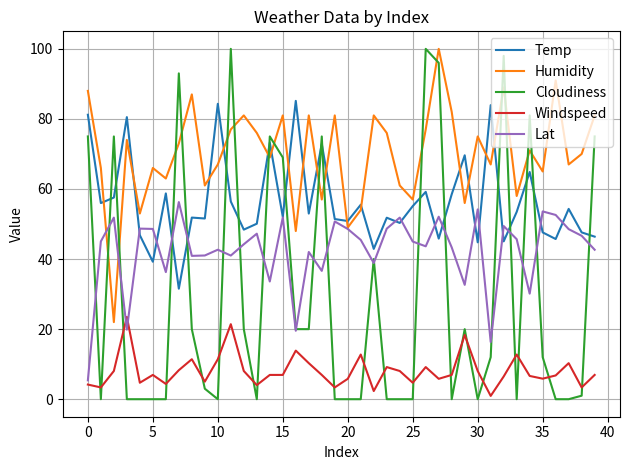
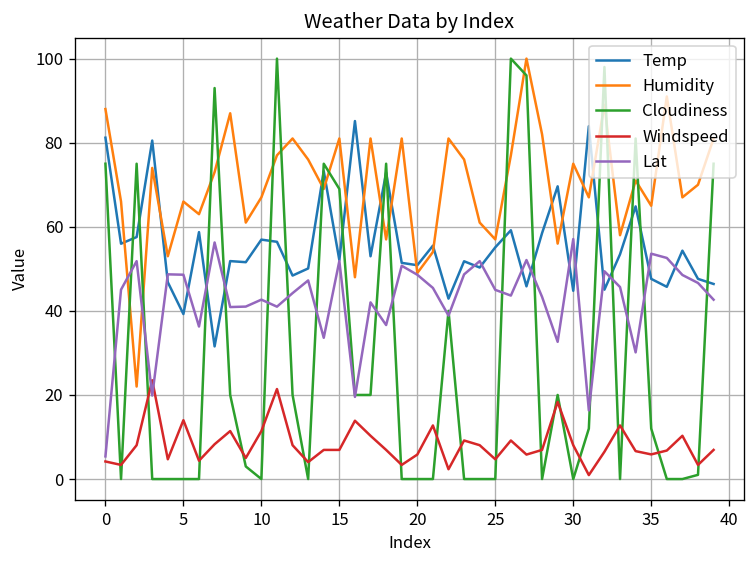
  {
    "Temp": {
      "0": 81,
      "5": 39,
-     "10": 84,
+     "10": 57,
      "20": 51,
      "25": 55,
      "30": 45,
      "35": 48
    },
    "Humidity": {
      "0": 88,
      "5": 66,
      "10": 67,
      "15": 81,
      "25": 57,
      "30": 75,
      "35": 65
    },
    "Cloudiness": {
      "0": 75,
      "5": 0,
      "10": 0,
      "15": 69,
      "20": 0,
      "25": 0,
      "30": 0,
      "35": 12
    },
    "Windspeed": {
      "0": 4,
-     "5": 7,
+     "5": 14,
      "10": 11,
      "15": 7,
      "20": 6,
      "25": 5,
      "30": 8,
      "35": 6
    },
    "Lat": {
      "0": 5,
      "5": 49,
      "10": 43,
      "25": 45,
-     "30": 54,
+     "30": 57,
      "35": 54
    }
  }
